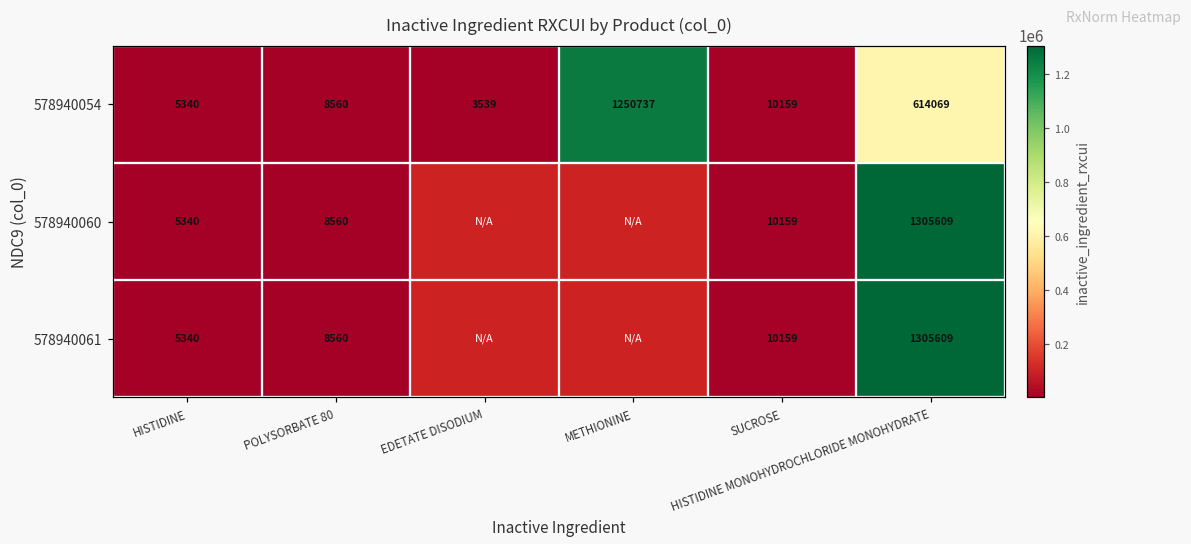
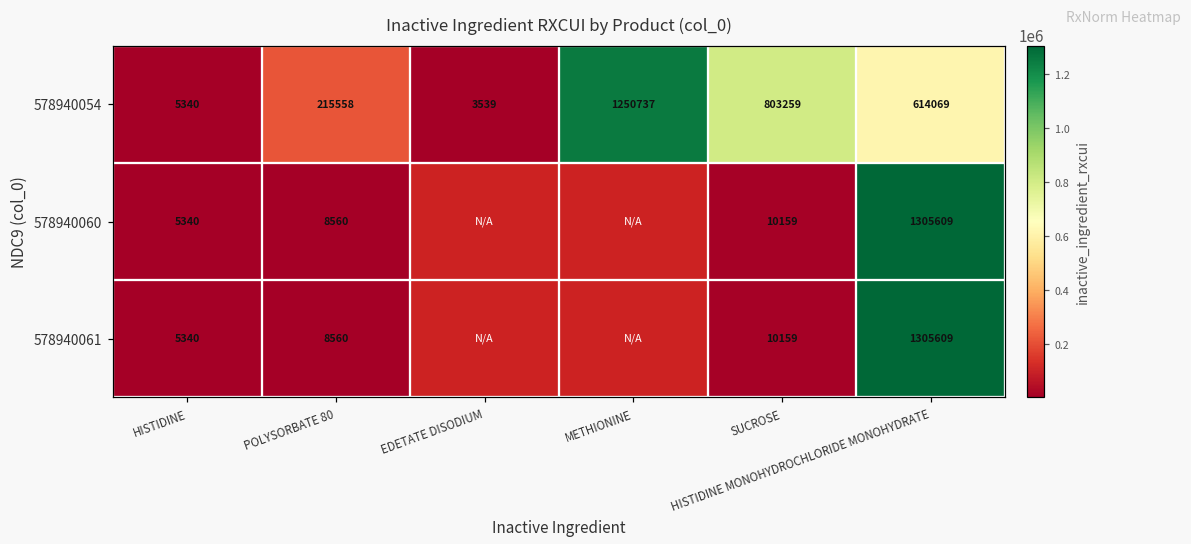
  {
    "578940054": {
      "HISTIDINE": 5340,
-     "POLYSORBATE 80": 8560,
+     "POLYSORBATE 80": 215558,
      "EDETATE DISODIUM": 3539,
      "METHIONINE": 1250737,
-     "SUCROSE": 10159,
+     "SUCROSE": 803259,
      "HISTIDINE MONOHYDROCHLORIDE MONOHYDRATE": 614069
    },
    "578940060": {
      "HISTIDINE": 5340,
      "POLYSORBATE 80": 8560,
      "SUCROSE": 10159,
      "HISTIDINE MONOHYDROCHLORIDE MONOHYDRATE": 1305609
    },
    "578940061": {
      "HISTIDINE": 5340,
      "POLYSORBATE 80": 8560,
      "SUCROSE": 10159,
      "HISTIDINE MONOHYDROCHLORIDE MONOHYDRATE": 1305609
    }
  }
